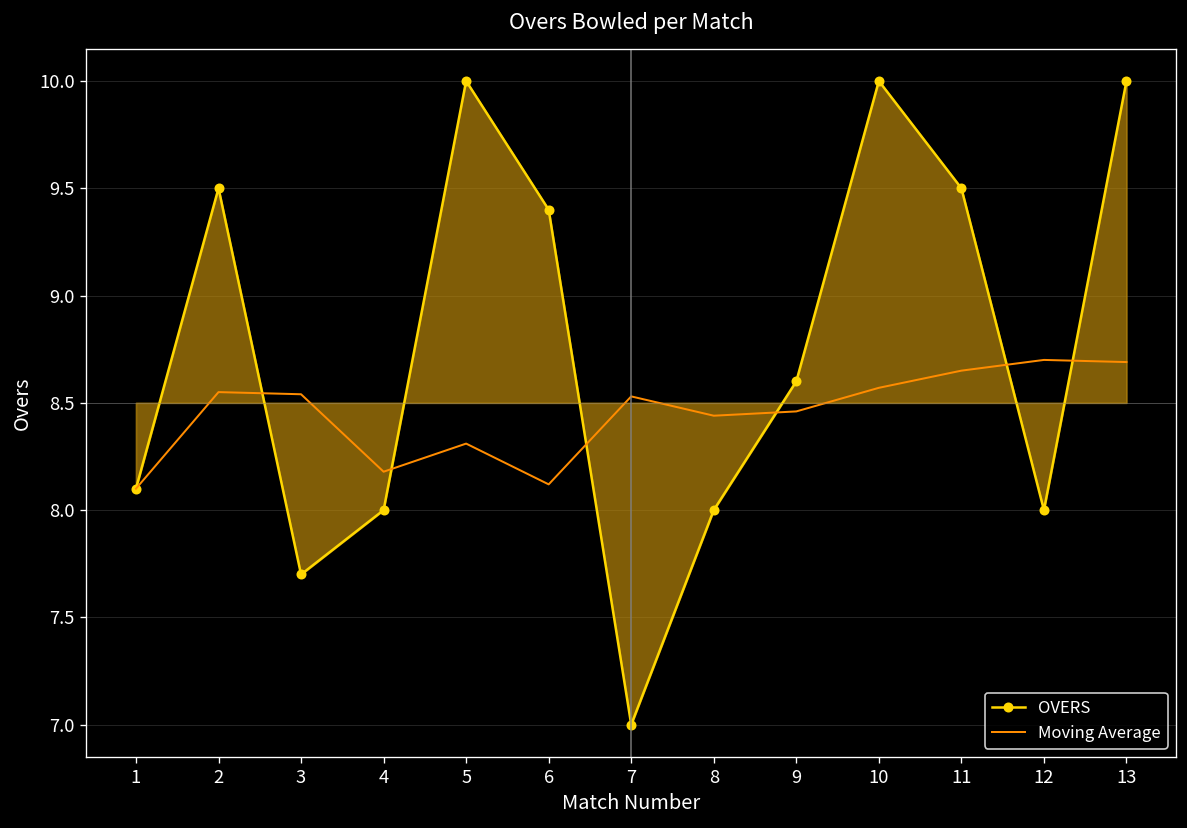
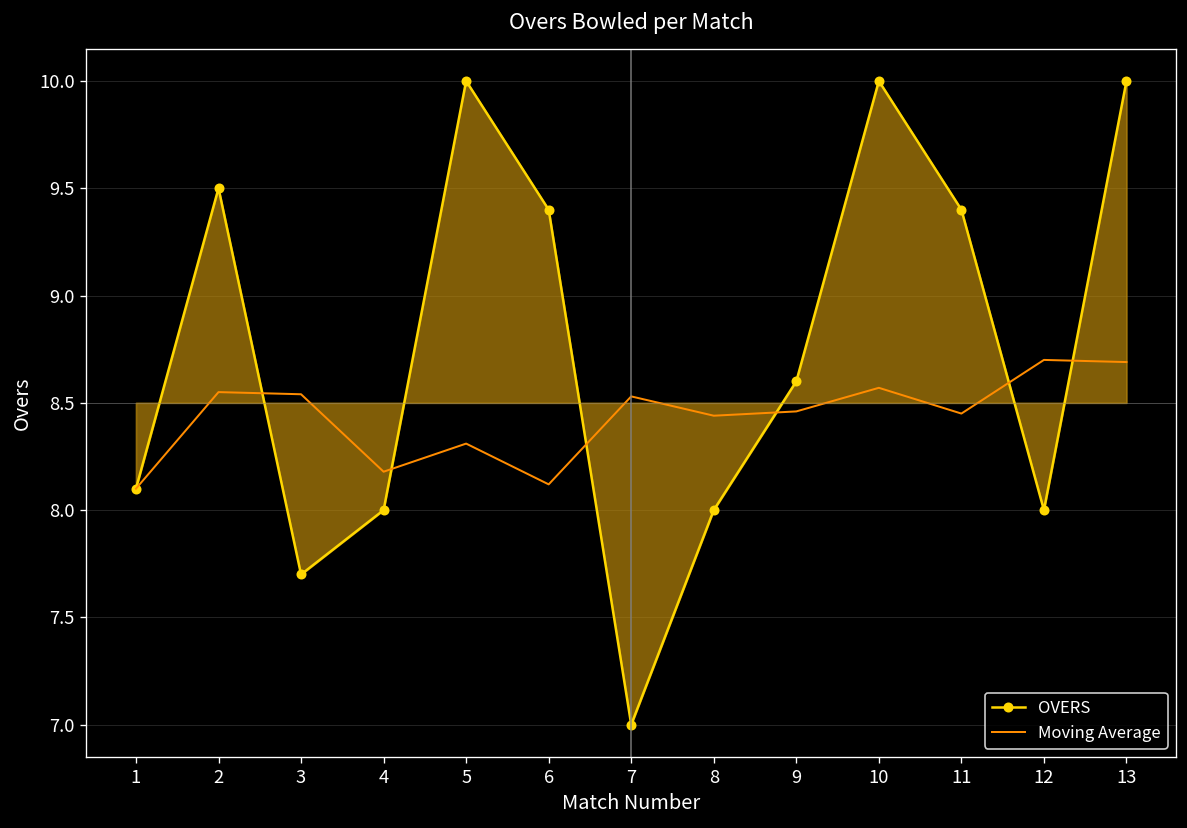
  {
    "OVERS": {
      "3": 7.7,
      "4": 8.0,
      "7": 7.0,
      "8": 8.0,
-     "11": 9.5,
+     "11": 9.4,
      "12": 8.0
    },
    "Moving Average": {
      "2": 8.55,
      "3": 8.54,
      "4": 8.18,
      "5": 8.31,
      "6": 8.12,
      "7": 8.53,
      "8": 8.44,
      "9": 8.46,
      "10": 8.57,
-     "11": 8.65,
+     "11": 8.45,
      "12": 8.70,
      "13": 8.69
    }
  }
